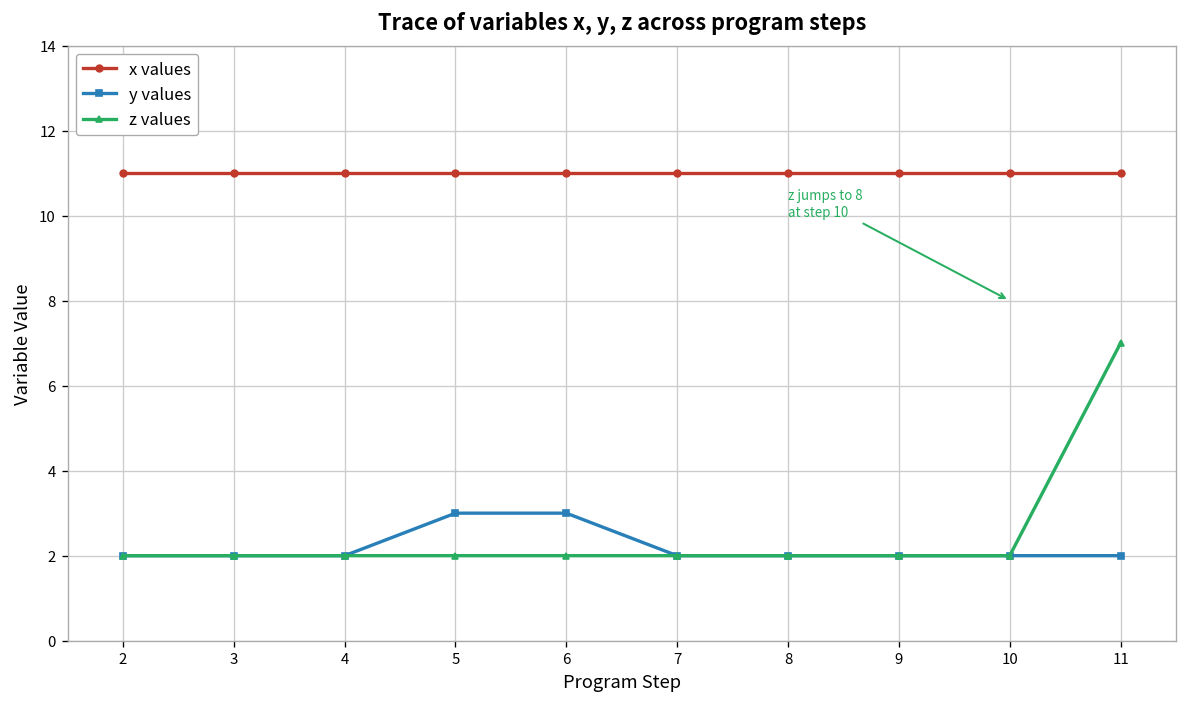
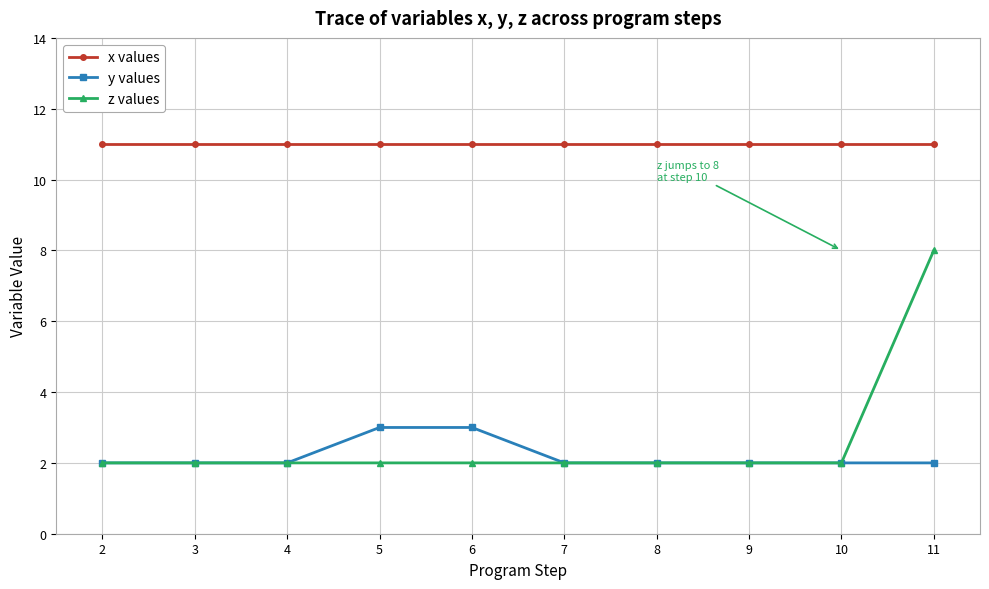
  {
    "x values": {
      "2": 11,
      "3": 11,
      "4": 11,
      "5": 11,
      "6": 11,
      "7": 11,
      "10": 11,
      "11": 11
    },
    "y values": {
      "5": 3,
      "6": 3,
      "11": 2
    },
    "z values": {
      "5": 2,
      "6": 2,
-     "11": 7
+     "11": 8
    }
  }
